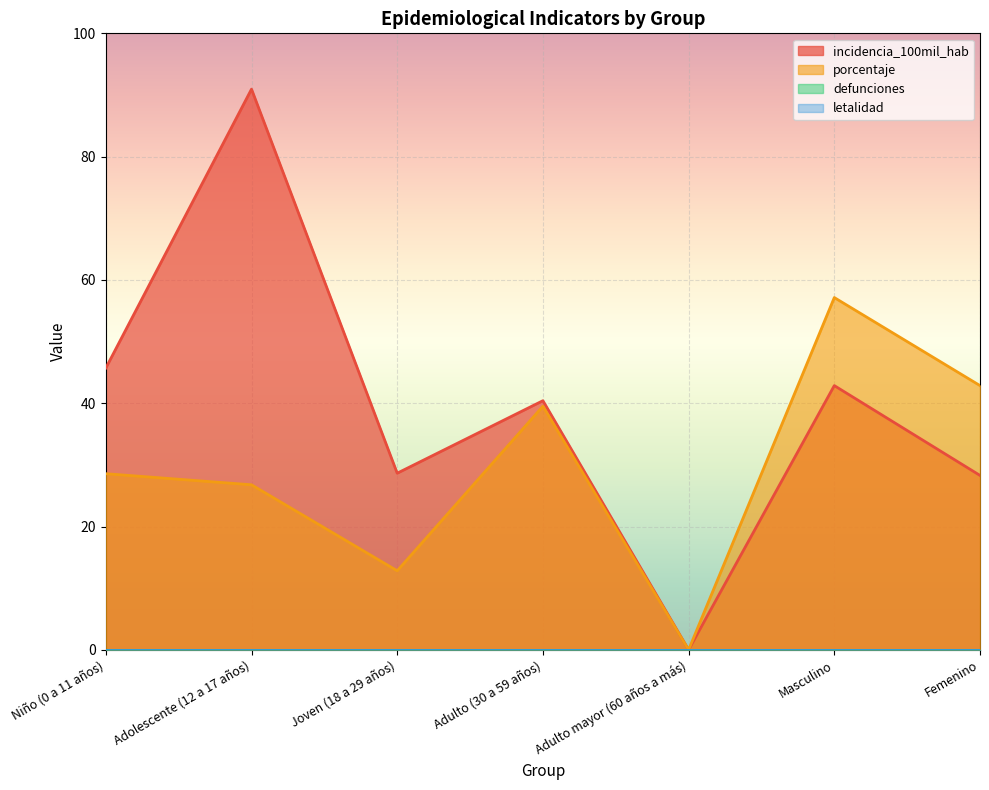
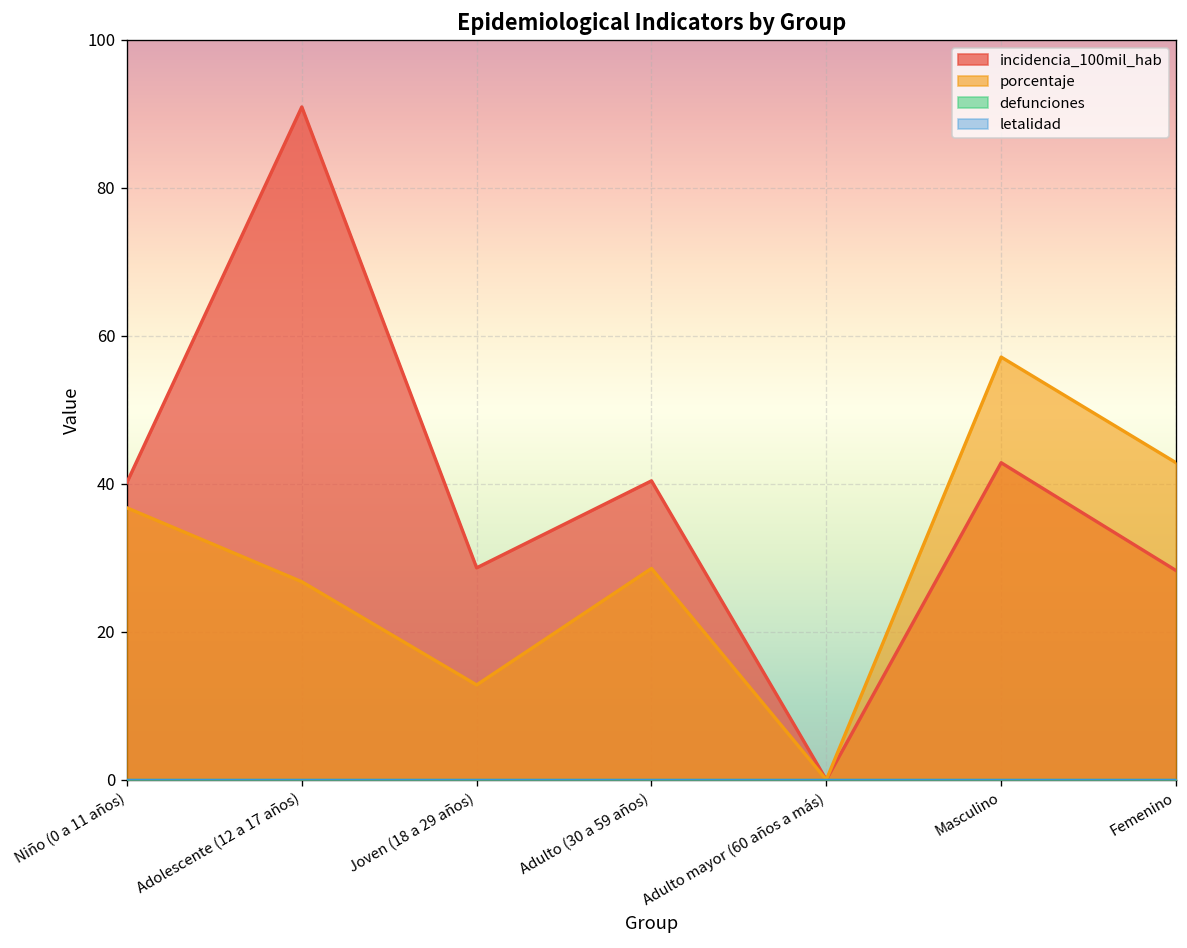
  {
    "incidencia_100mil_hab": {
-     "Niño (0 a 11 años)": 46,
+     "Niño (0 a 11 años)": 40,
      "Adolescente (12 a 17 años)": 91,
      "Joven (18 a 29 años)": 29,
      "Adulto (30 a 59 años)": 40,
      "Masculino": 43,
      "Femenino": 28
    },
    "porcentaje": {
-     "Niño (0 a 11 años)": 29,
+     "Niño (0 a 11 años)": 37,
      "Adolescente (12 a 17 años)": 27,
      "Joven (18 a 29 años)": 13,
-     "Adulto (30 a 59 años)": 40,
+     "Adulto (30 a 59 años)": 29,
      "Masculino": 57,
      "Femenino": 43
    },
    "letalidad": {
      "Niño (0 a 11 años)": 0,
      "Adolescente (12 a 17 años)": 0,
      "Joven (18 a 29 años)": 0,
      "Adulto (30 a 59 años)": 0,
      "Masculino": 0,
      "Femenino": 0
    }
  }
